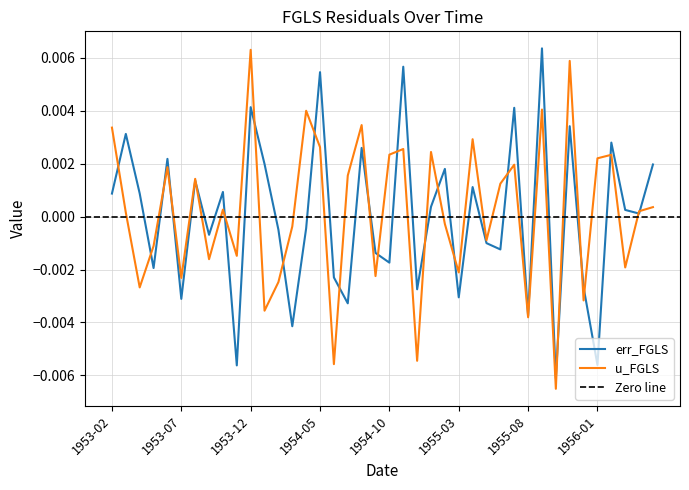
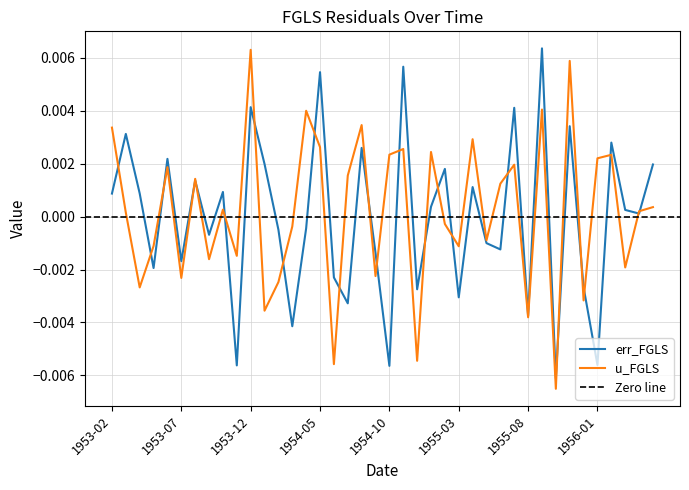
  {
    "err_FGLS": {
      "1953-02": 0.0009,
-     "1953-07": -0.0031,
+     "1953-07": -0.0017,
      "1953-12": 0.0041,
      "1954-05": 0.0055,
-     "1954-10": -0.0017,
+     "1954-10": -0.0056,
      "1955-03": -0.0031
    },
    "u_FGLS": {
      "1953-02": 0.0034,
      "1953-07": -0.0023,
      "1953-12": 0.0063,
      "1954-05": 0.0026,
      "1954-10": 0.0023,
-     "1955-03": -0.0021,
+     "1955-03": -0.0011,
      "1956-01": 0.0022
    }
  }
